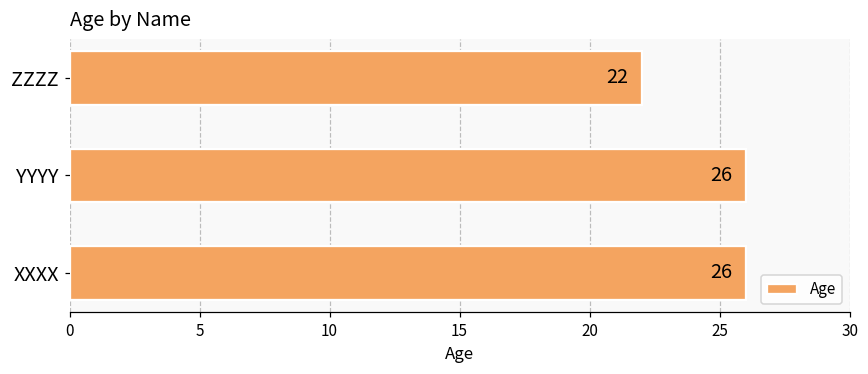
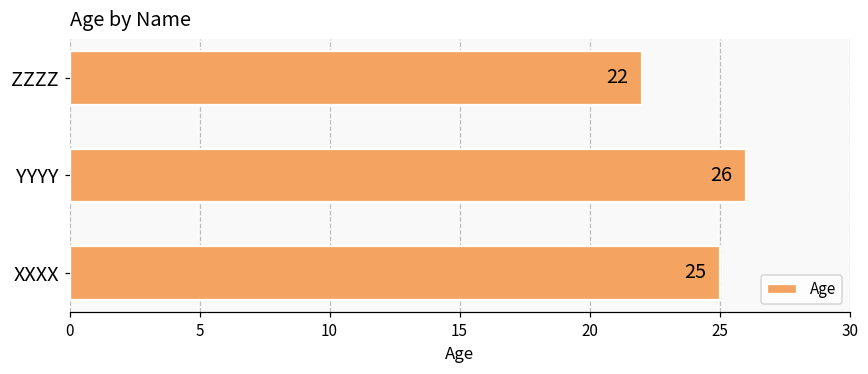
  {
    "ZZZZ": 22,
    "YYYY": 26,
-   "XXXX": 26
+   "XXXX": 25
  }
